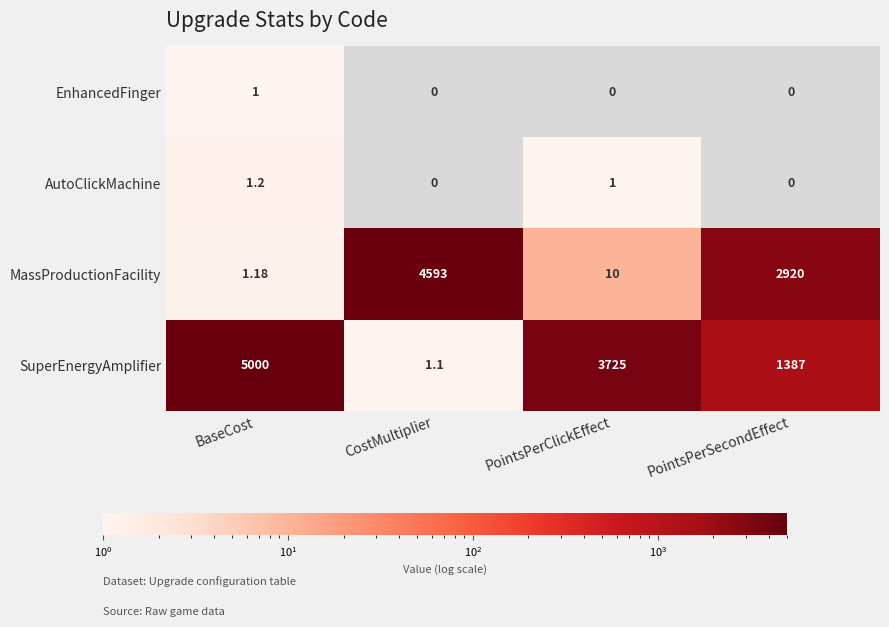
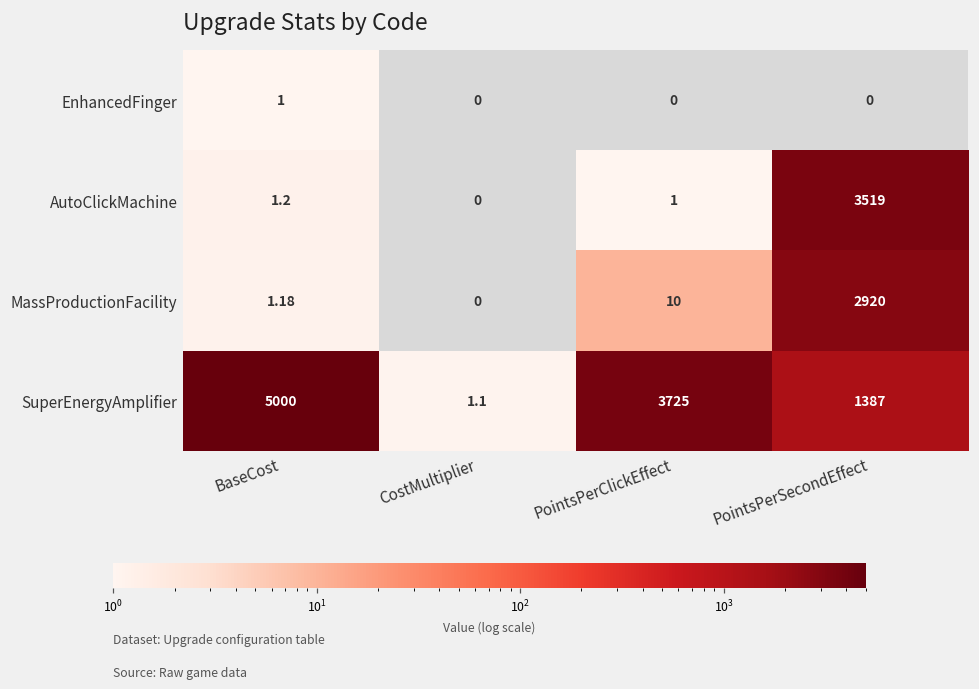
  {
    "EnhancedFinger": {
      "BaseCost": 1,
      "CostMultiplier": 0,
      "PointsPerClickEffect": 0,
      "PointsPerSecondEffect": 0
    },
    "AutoClickMachine": {
      "BaseCost": 1.2,
      "CostMultiplier": 0,
      "PointsPerClickEffect": 1,
-     "PointsPerSecondEffect": 0
+     "PointsPerSecondEffect": 3519
    },
    "MassProductionFacility": {
      "BaseCost": 1.18,
-     "CostMultiplier": 4593,
+     "CostMultiplier": 0,
      "PointsPerClickEffect": 10,
      "PointsPerSecondEffect": 2920
    },
    "SuperEnergyAmplifier": {
      "BaseCost": 5000,
      "CostMultiplier": 1.1,
      "PointsPerClickEffect": 3725,
      "PointsPerSecondEffect": 1387
    }
  }
